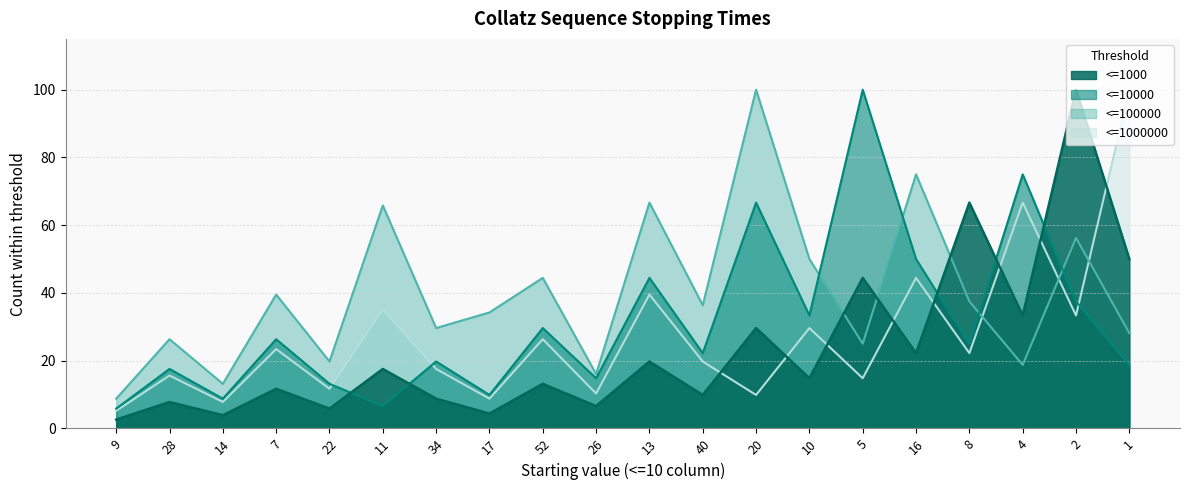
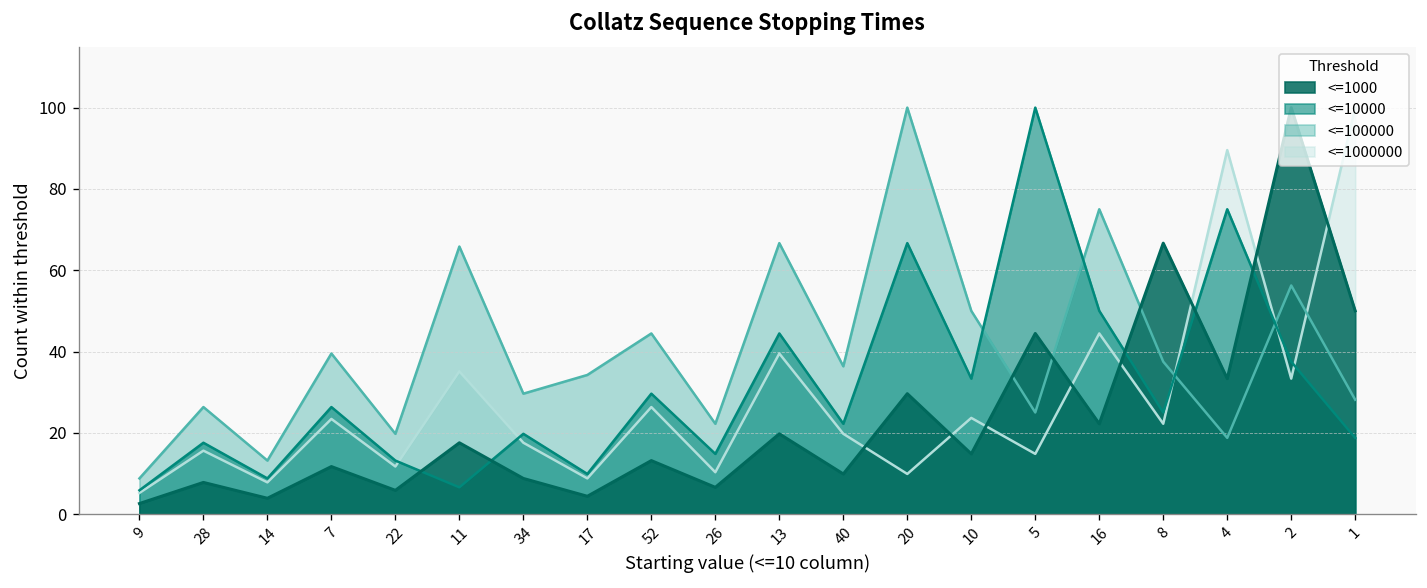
  {
    "<=1000000": {
      "28": 16,
      "14": 8,
      "7": 23,
      "22": 12,
      "11": 35,
      "34": 18,
      "17": 9,
      "52": 26,
      "26": 10,
      "13": 40,
      "40": 20,
      "20": 10,
-     "10": 30,
+     "10": 24,
      "5": 15,
      "16": 44,
      "8": 22,
-     "4": 67,
+     "4": 90,
      "2": 33
    },
    "<=100000": {
      "9": 9,
      "28": 26,
      "14": 13,
      "7": 40,
      "22": 20,
      "11": 66,
      "34": 30,
      "17": 34,
      "52": 44,
-     "26": 16,
+     "26": 22,
      "13": 67,
      "40": 36,
      "20": 100,
      "10": 50,
      "5": 25,
      "16": 75,
      "8": 38,
      "4": 19,
      "2": 56,
      "1": 28
    }
  }
